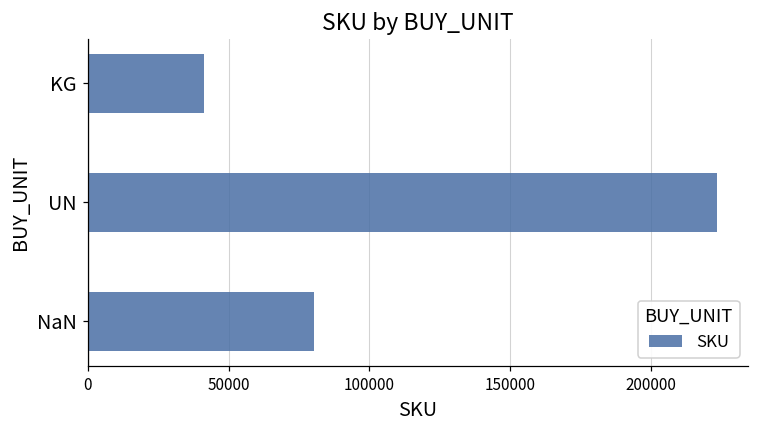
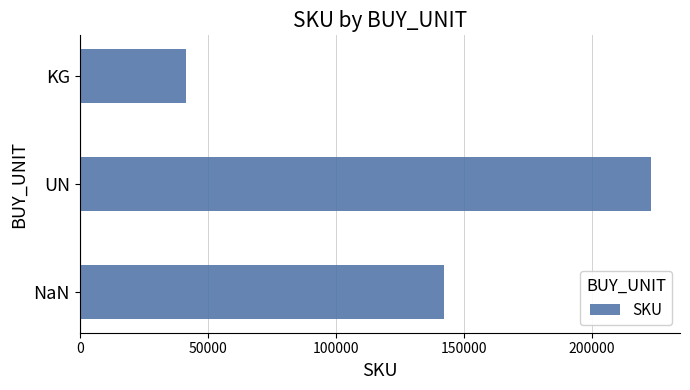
  {
    "KG": 41000,
    "UN": 223000,
-   "NaN": 80000
+   "NaN": 142000
  }
